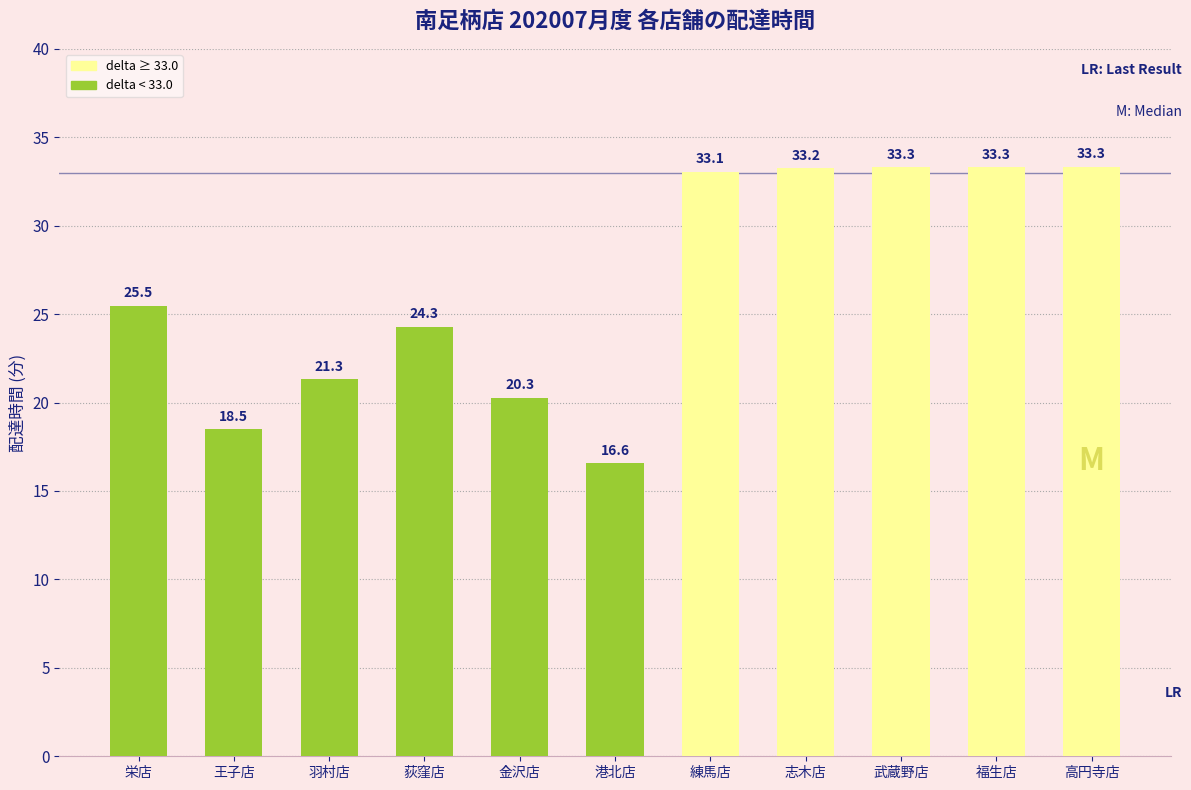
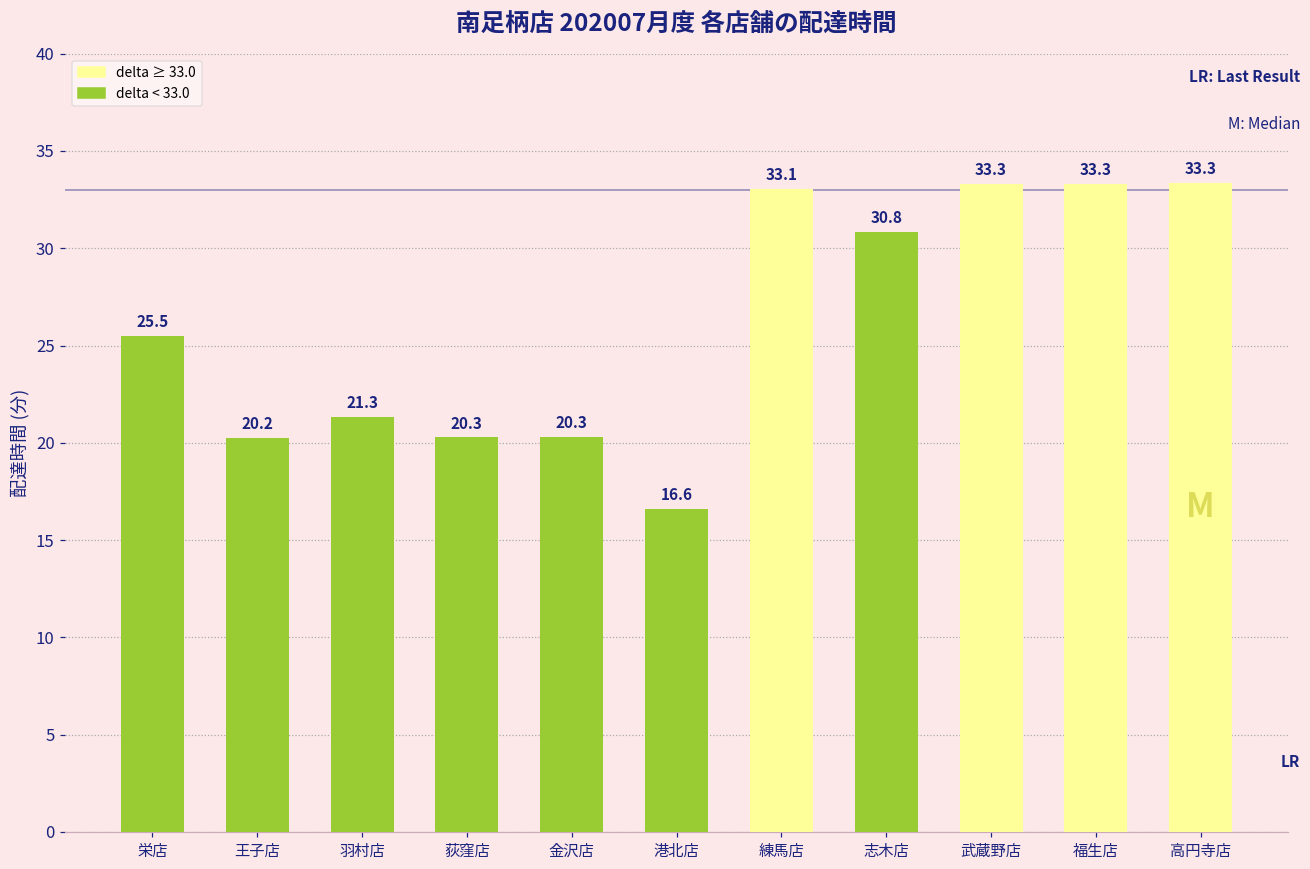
  {
    "栄店": 25.5,
-   "王子店": 18.5,
+   "王子店": 20.2,
    "羽村店": 21.3,
-   "荻窪店": 24.3,
+   "荻窪店": 20.3,
    "金沢店": 20.3,
    "港北店": 16.6,
    "練馬店": 33.1,
-   "志木店": 33.2,
+   "志木店": 30.8,
    "武蔵野店": 33.3,
    "福生店": 33.3,
    "高円寺店": 33.3
  }
